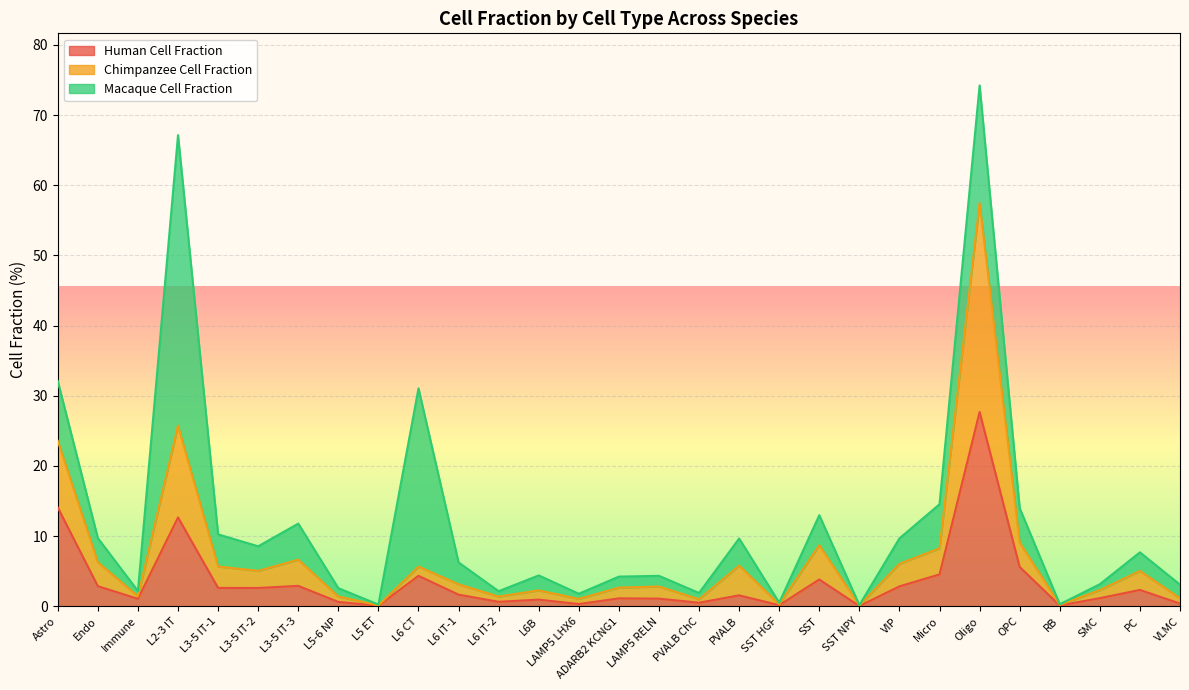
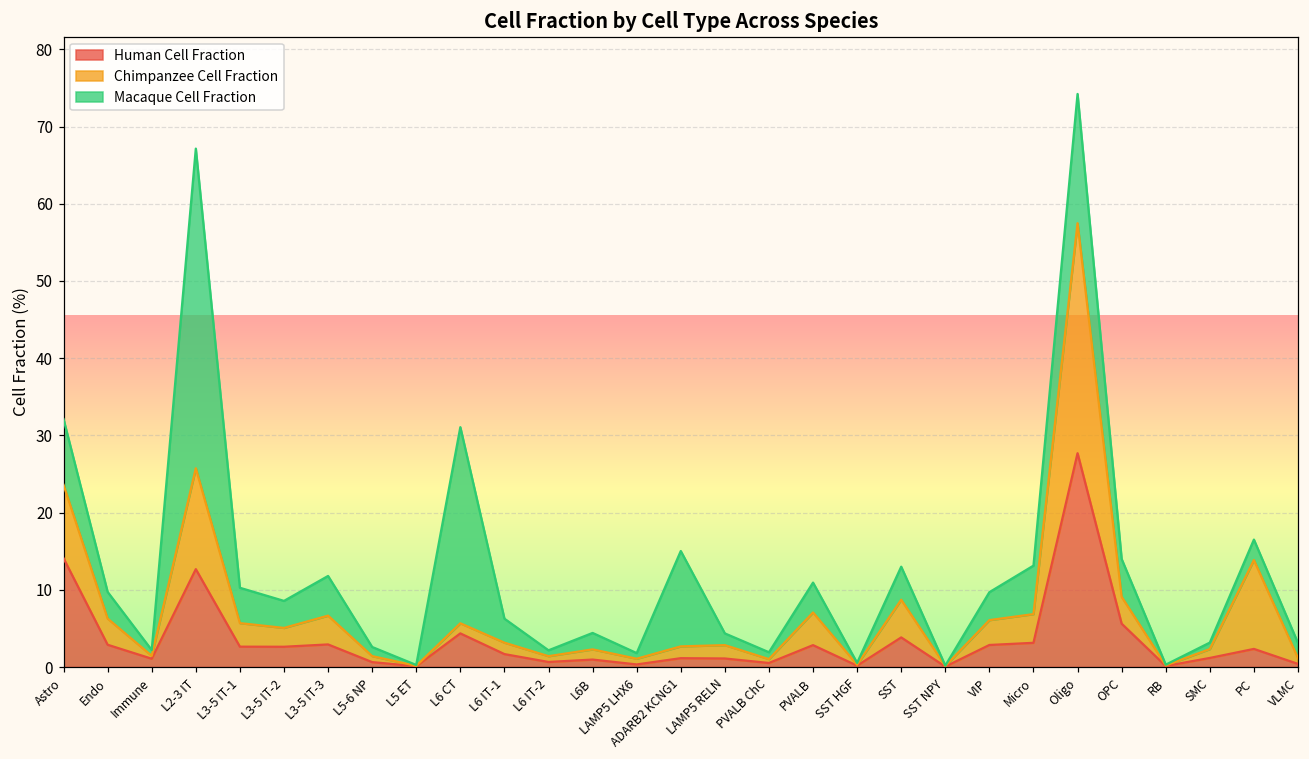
  {
    "Human Cell Fraction": {
      "Astro": 14,
      "Endo": 3,
      "Immune": 1,
      "L2-3 IT": 13,
      "L3-5 IT-1": 3,
      "L3-5 IT-2": 3,
      "L3-5 IT-3": 3,
      "L5-6 NP": 1,
      "L6 CT": 4,
      "L6 IT-1": 2,
      "L6 IT-2": 1,
      "L6B": 1,
      "LAMP5 LHX6": 0,
      "ADARB2 KCNG1": 1,
      "LAMP5 RELN": 1,
      "PVALB ChC": 1,
-     "PVALB": 2,
+     "PVALB": 3,
      "SST": 4,
      "VIP": 3,
-     "Micro": 5,
+     "Micro": 3,
      "Oligo": 28,
      "OPC": 6,
      "SMC": 1,
      "PC": 2,
      "VLMC": 0
    },
    "Chimpanzee Cell Fraction": {
      "Astro": 10,
      "Endo": 3,
      "Immune": 0,
      "L2-3 IT": 13,
      "L3-5 IT-1": 3,
      "L3-5 IT-2": 2,
      "L3-5 IT-3": 4,
      "L5-6 NP": 1,
      "L6 CT": 1,
      "L6 IT-1": 1,
      "L6 IT-2": 1,
      "L6B": 1,
      "LAMP5 LHX6": 1,
      "ADARB2 KCNG1": 2,
      "LAMP5 RELN": 2,
      "PVALB ChC": 1,
      "PVALB": 4,
      "SST": 5,
      "VIP": 3,
      "Micro": 4,
      "Oligo": 30,
      "OPC": 3,
      "SMC": 1,
-     "PC": 3,
+     "PC": 12,
      "VLMC": 1
    },
    "Macaque Cell Fraction": {
      "Astro": 9,
      "Endo": 3,
      "Immune": 1,
      "L2-3 IT": 41,
      "L3-5 IT-1": 5,
      "L3-5 IT-2": 4,
      "L3-5 IT-3": 5,
      "L5-6 NP": 1,
      "L6 CT": 25,
      "L6 IT-1": 3,
      "L6 IT-2": 1,
      "L6B": 2,
      "LAMP5 LHX6": 1,
-     "ADARB2 KCNG1": 2,
+     "ADARB2 KCNG1": 12,
      "LAMP5 RELN": 2,
      "PVALB ChC": 1,
      "PVALB": 4,
      "SST": 4,
      "VIP": 4,
      "Micro": 6,
      "Oligo": 17,
      "OPC": 5,
      "SMC": 1,
      "PC": 3,
      "VLMC": 2
    }
  }
